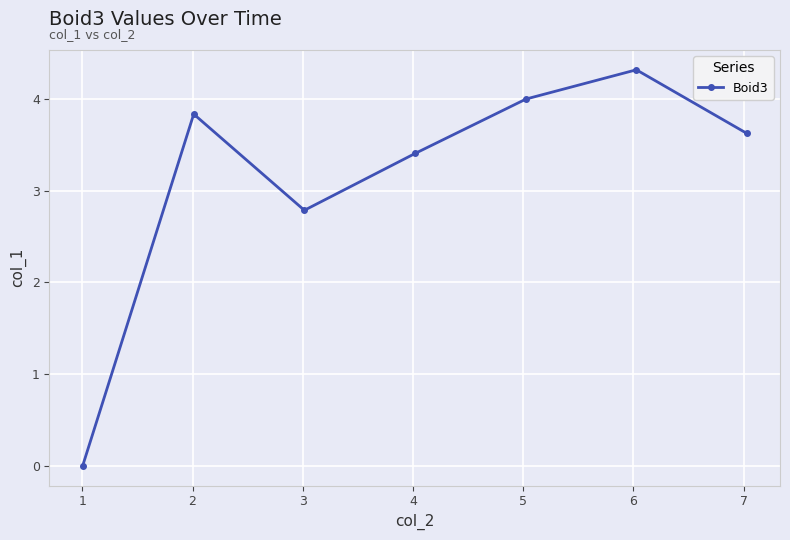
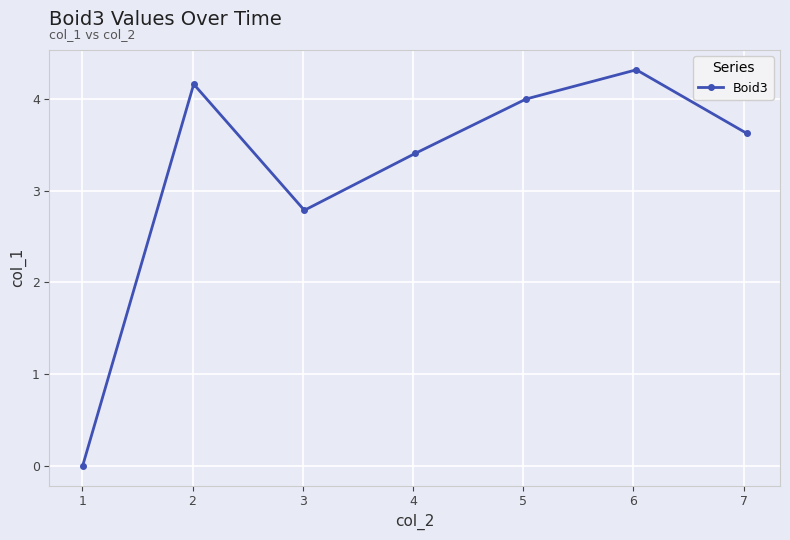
  {
    "1": 0.0,
-   "2": 3.8,
+   "2": 4.2,
    "3": 2.8
  }
